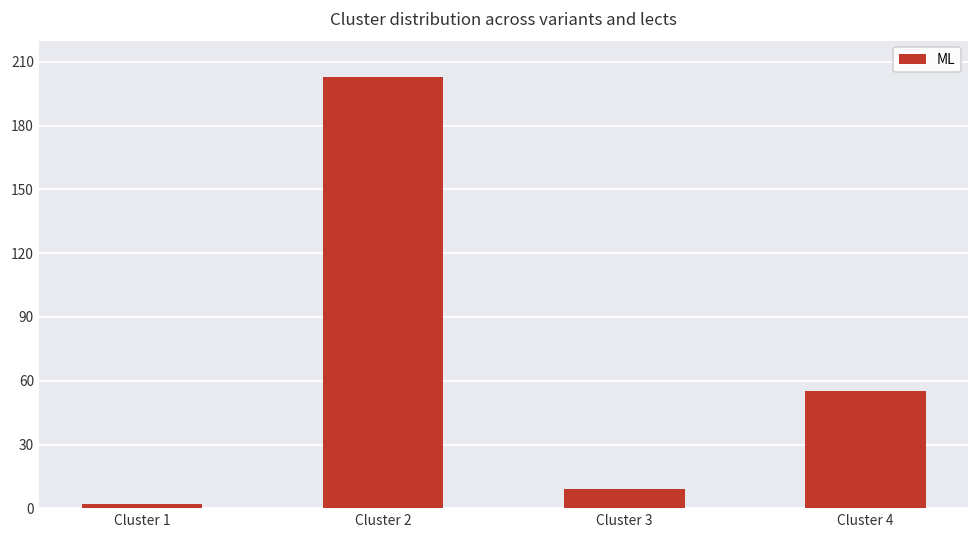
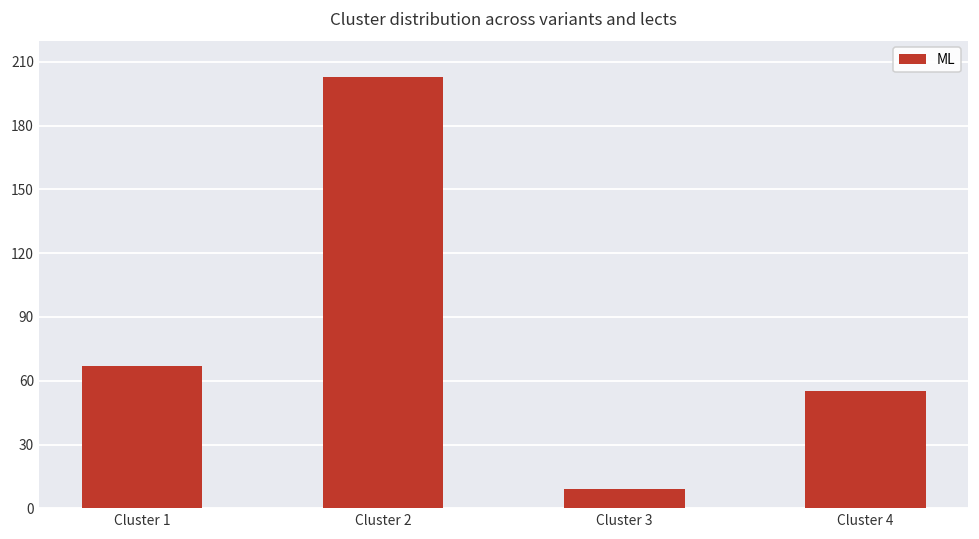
  {
-   "Cluster 1": 2,
+   "Cluster 1": 67,
    "Cluster 2": 203,
    "Cluster 3": 9,
    "Cluster 4": 55
  }
